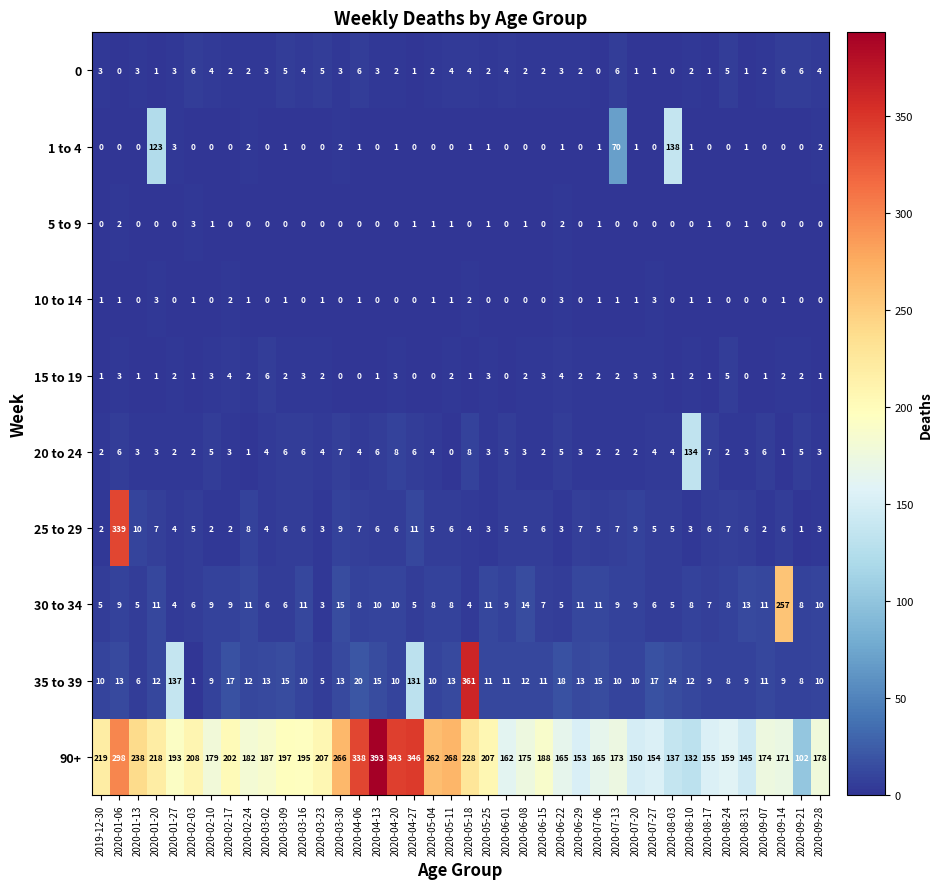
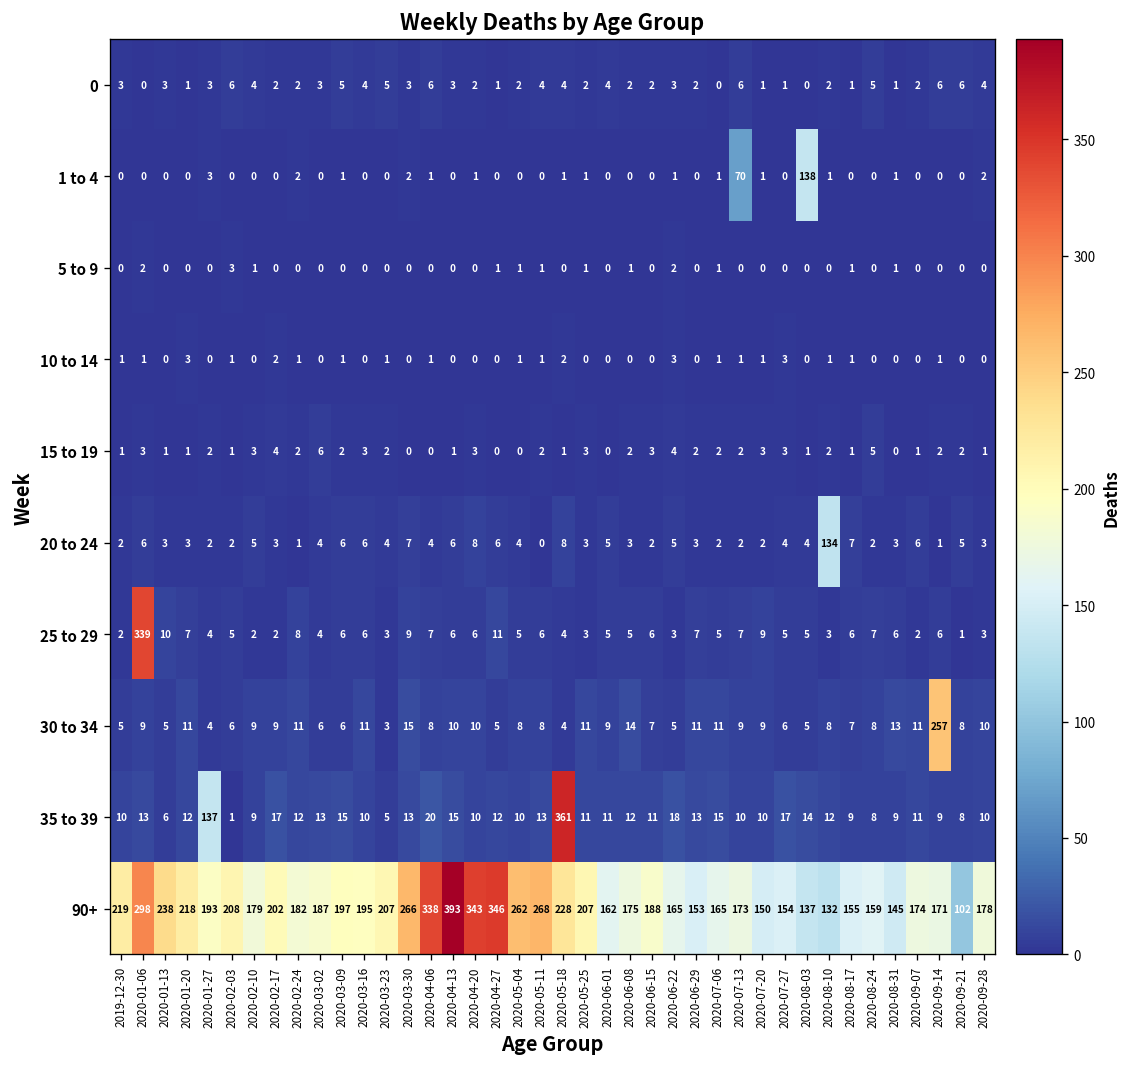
  {
    "1 to 4": {
      "2019-12-30": 0,
      "2020-01-06": 0,
      "2020-01-13": 0,
-     "2020-01-20": 123,
+     "2020-01-20": 0,
      "2020-01-27": 3,
      "2020-02-03": 0,
      "2020-02-10": 0,
      "2020-02-17": 0,
      "2020-02-24": 2,
      "2020-03-02": 0,
      "2020-03-09": 1,
      "2020-03-16": 0,
      "2020-03-23": 0,
      "2020-03-30": 2,
      "2020-04-06": 1,
      "2020-04-13": 0,
      "2020-04-20": 1,
      "2020-04-27": 0,
      "2020-05-04": 0,
      "2020-05-11": 0,
      "2020-05-18": 1,
      "2020-05-25": 1,
      "2020-06-01": 0,
      "2020-06-08": 0,
      "2020-06-15": 0,
      "2020-06-22": 1,
      "2020-06-29": 0,
      "2020-07-06": 1,
      "2020-07-13": 70,
      "2020-07-20": 1,
      "2020-07-27": 0,
      "2020-08-03": 138,
      "2020-08-10": 1,
      "2020-08-17": 0,
      "2020-08-24": 0,
      "2020-08-31": 1,
      "2020-09-07": 0,
      "2020-09-14": 0,
      "2020-09-21": 0,
      "2020-09-28": 2
    },
    "35 to 39": {
      "2019-12-30": 10,
      "2020-01-06": 13,
      "2020-01-13": 6,
      "2020-01-20": 12,
      "2020-01-27": 137,
      "2020-02-03": 1,
      "2020-02-10": 9,
      "2020-02-17": 17,
      "2020-02-24": 12,
      "2020-03-02": 13,
      "2020-03-09": 15,
      "2020-03-16": 10,
      "2020-03-23": 5,
      "2020-03-30": 13,
      "2020-04-06": 20,
      "2020-04-13": 15,
      "2020-04-20": 10,
-     "2020-04-27": 131,
+     "2020-04-27": 12,
      "2020-05-04": 10,
      "2020-05-11": 13,
      "2020-05-18": 361,
      "2020-05-25": 11,
      "2020-06-01": 11,
      "2020-06-08": 12,
      "2020-06-15": 11,
      "2020-06-22": 18,
      "2020-06-29": 13,
      "2020-07-06": 15,
      "2020-07-13": 10,
      "2020-07-20": 10,
      "2020-07-27": 17,
      "2020-08-03": 14,
      "2020-08-10": 12,
      "2020-08-17": 9,
      "2020-08-24": 8,
      "2020-08-31": 9,
      "2020-09-07": 11,
      "2020-09-14": 9,
      "2020-09-21": 8,
      "2020-09-28": 10
    }
  }
